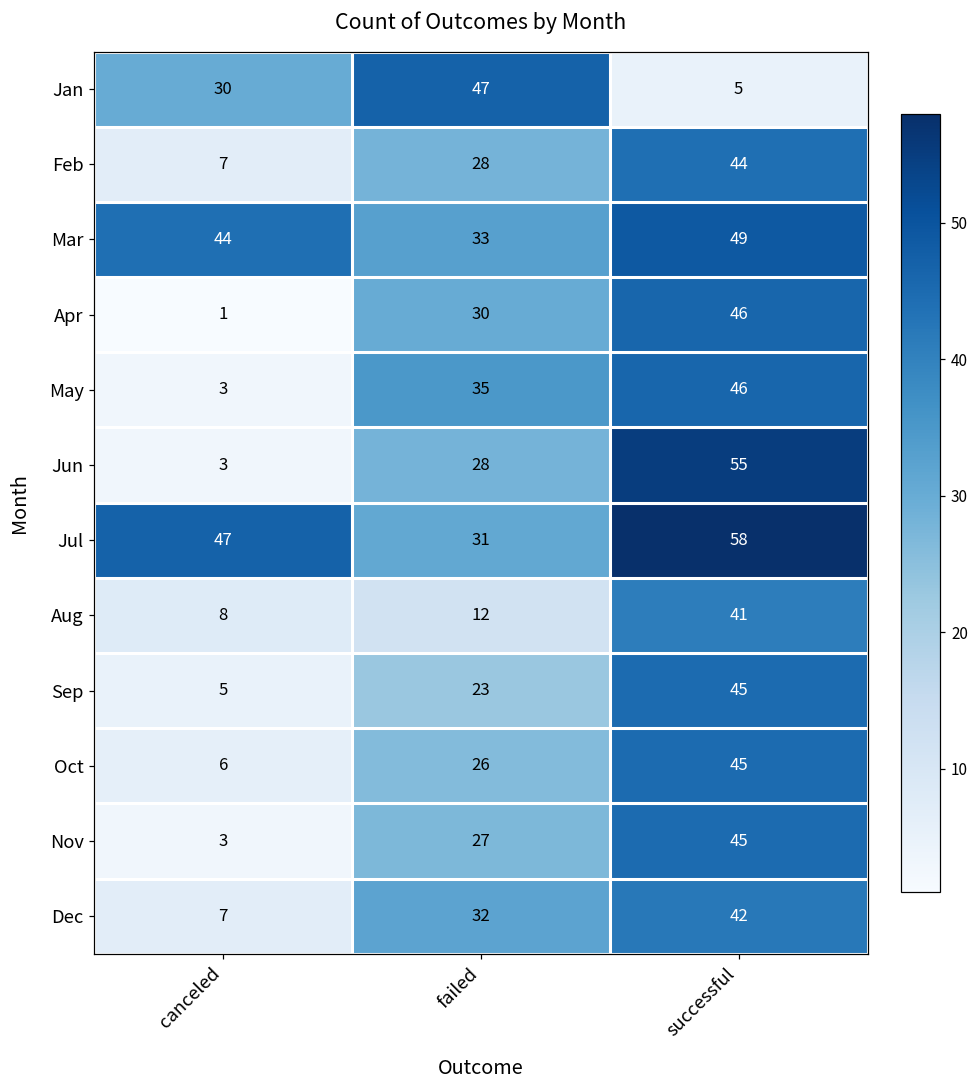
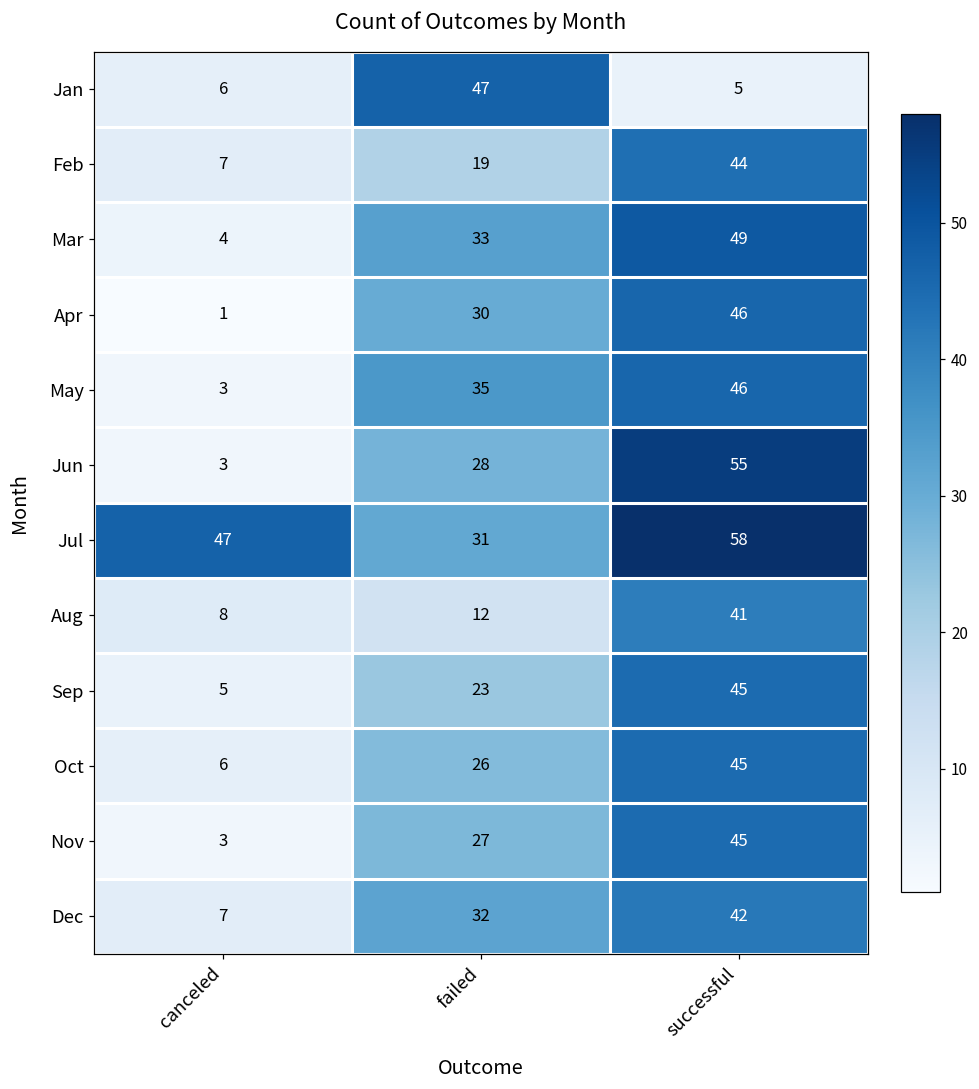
  {
    "Jan": {
-     "canceled": 30,
+     "canceled": 6,
      "failed": 47,
      "successful": 5
    },
    "Feb": {
      "canceled": 7,
-     "failed": 28,
+     "failed": 19,
      "successful": 44
    },
    "Mar": {
-     "canceled": 44,
+     "canceled": 4,
      "failed": 33,
      "successful": 49
    },
    "Apr": {
      "canceled": 1,
      "failed": 30,
      "successful": 46
    },
    "May": {
      "canceled": 3,
      "failed": 35,
      "successful": 46
    },
    "Jun": {
      "canceled": 3,
      "failed": 28,
      "successful": 55
    },
    "Jul": {
      "canceled": 47,
      "failed": 31,
      "successful": 58
    },
    "Aug": {
      "canceled": 8,
      "failed": 12,
      "successful": 41
    },
    "Sep": {
      "canceled": 5,
      "failed": 23,
      "successful": 45
    },
    "Oct": {
      "canceled": 6,
      "failed": 26,
      "successful": 45
    },
    "Nov": {
      "canceled": 3,
      "failed": 27,
      "successful": 45
    },
    "Dec": {
      "canceled": 7,
      "failed": 32,
      "successful": 42
    }
  }
